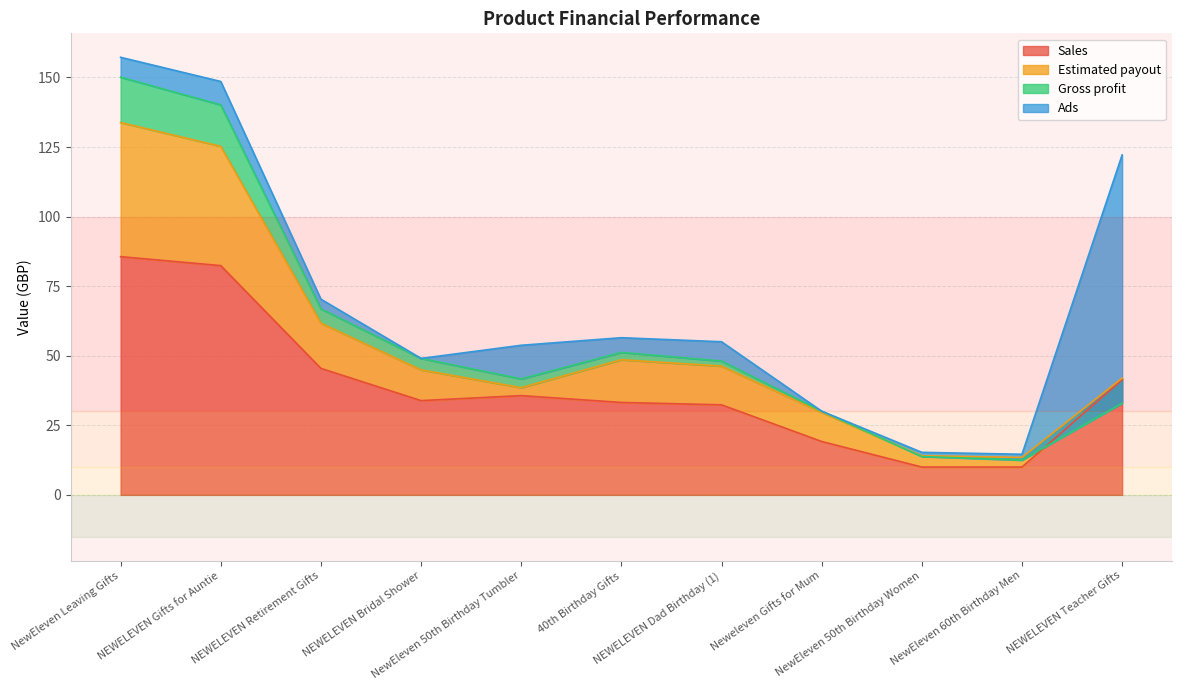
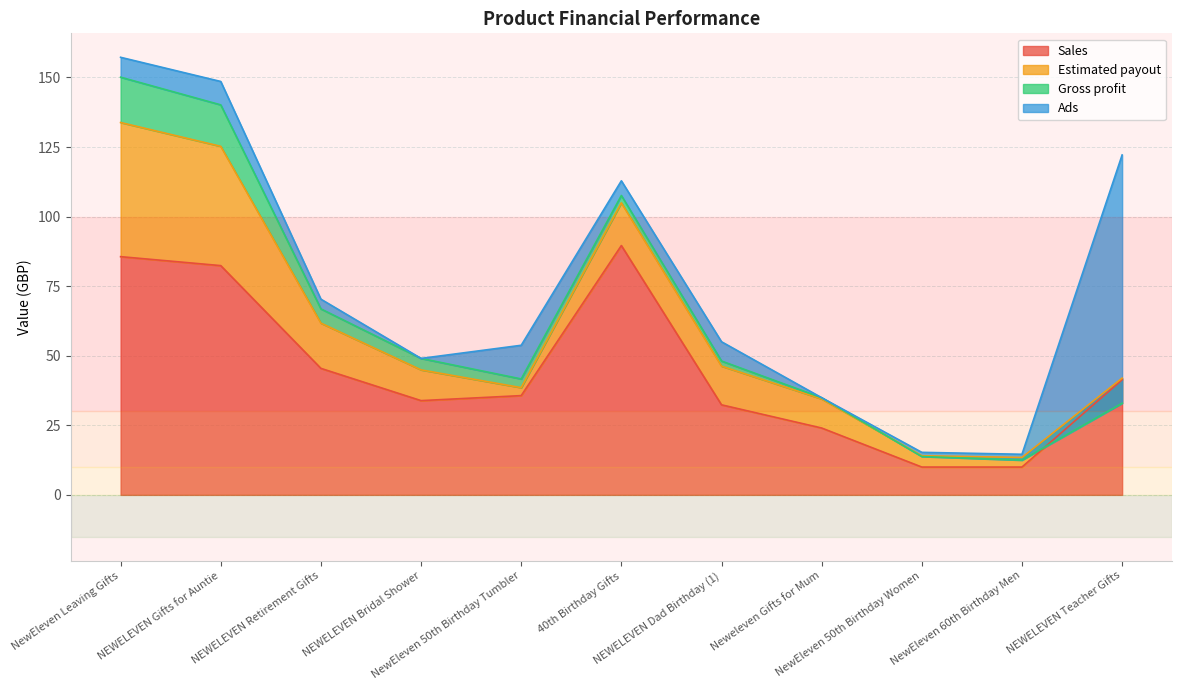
  {
    "Sales": {
      "NewEleven Leaving Gifts": 86,
      "NEWELEVEN Gifts for Auntie": 82,
      "NEWELEVEN Retirement Gifts": 45,
      "NEWELEVEN Bridal Shower": 34,
      "NewEleven 50th Birthday Tumbler": 36,
-     "40th Birthday Gifts": 33,
+     "40th Birthday Gifts": 90,
      "NEWELEVEN Dad Birthday (1)": 32,
-     "Neweleven Gifts for Mum": 19,
+     "Neweleven Gifts for Mum": 24,
      "NewEleven 50th Birthday Women": 10,
      "NewEleven 60th Birthday Men": 10
    },
    "Estimated payout": {
      "NewEleven Leaving Gifts": 48,
      "NEWELEVEN Gifts for Auntie": 43,
      "NEWELEVEN Retirement Gifts": 16,
      "NEWELEVEN Bridal Shower": 11,
      "NewEleven 50th Birthday Tumbler": 3,
      "40th Birthday Gifts": 15,
      "NEWELEVEN Dad Birthday (1)": 14
    },
    "Ads": {
      "NewEleven Leaving Gifts": 7,
      "NEWELEVEN Gifts for Auntie": 8,
      "NEWELEVEN Retirement Gifts": 3,
      "NewEleven 50th Birthday Tumbler": 12,
      "40th Birthday Gifts": 5,
      "NEWELEVEN Dad Birthday (1)": 7,
      "NewEleven 50th Birthday Women": 15,
      "NewEleven 60th Birthday Men": 15,
      "NEWELEVEN Teacher Gifts": 122
    }
  }
